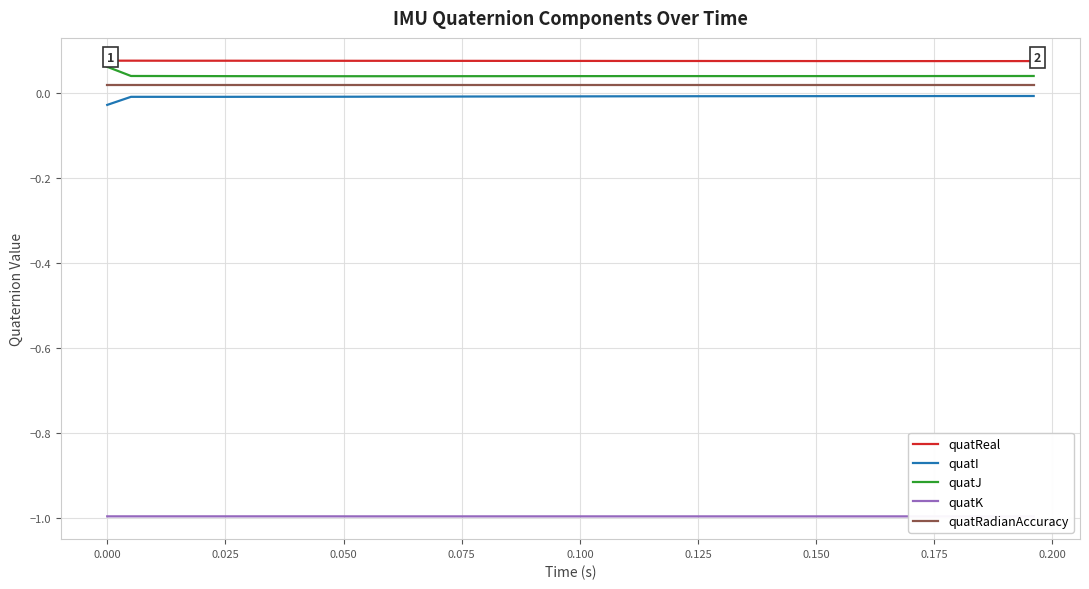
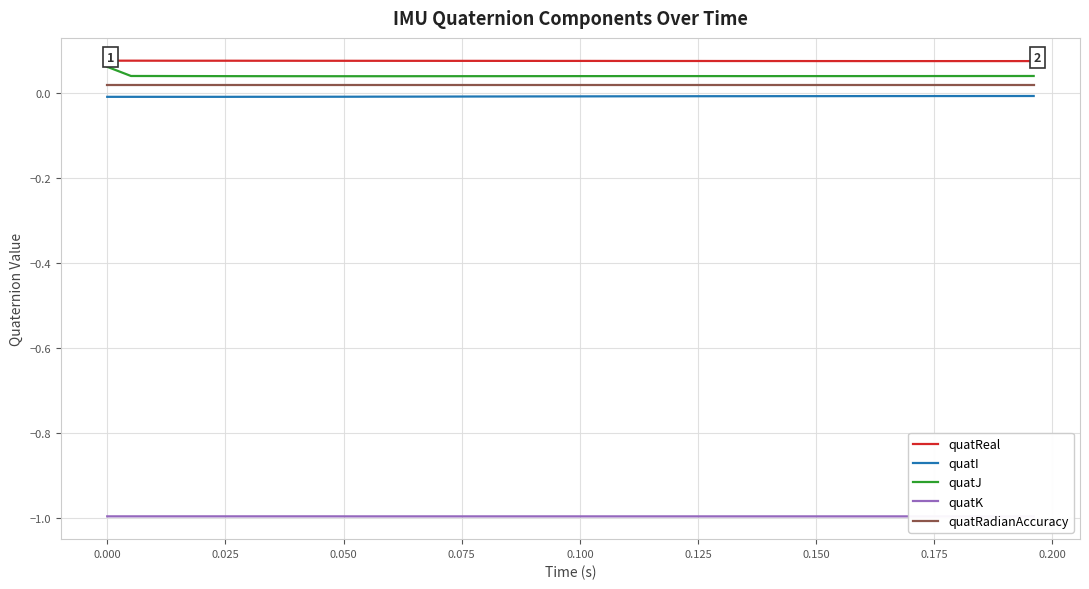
  {
    "quatI": {
-     "0.000": -0.03
+     "0.000": -0.01
    },
    "quatK": {
      "0.000": -1.00
    },
    "quatRadianAccuracy": {
      "0.000": 0.02
    }
  }
